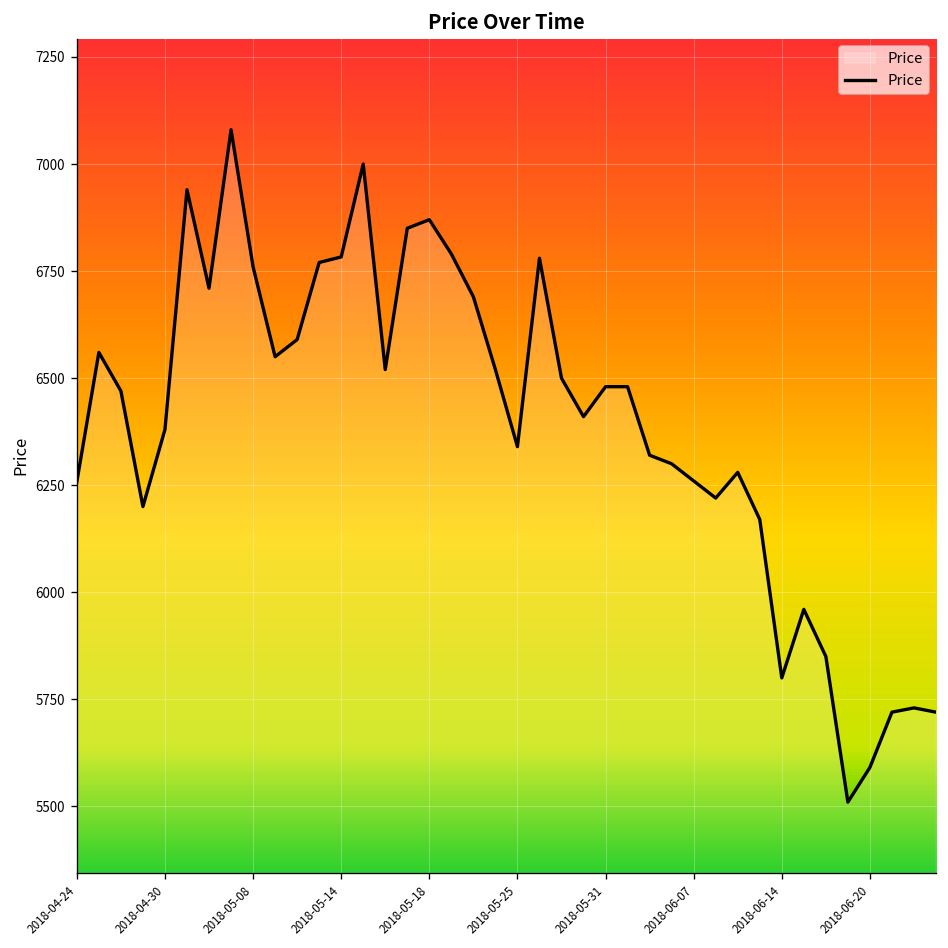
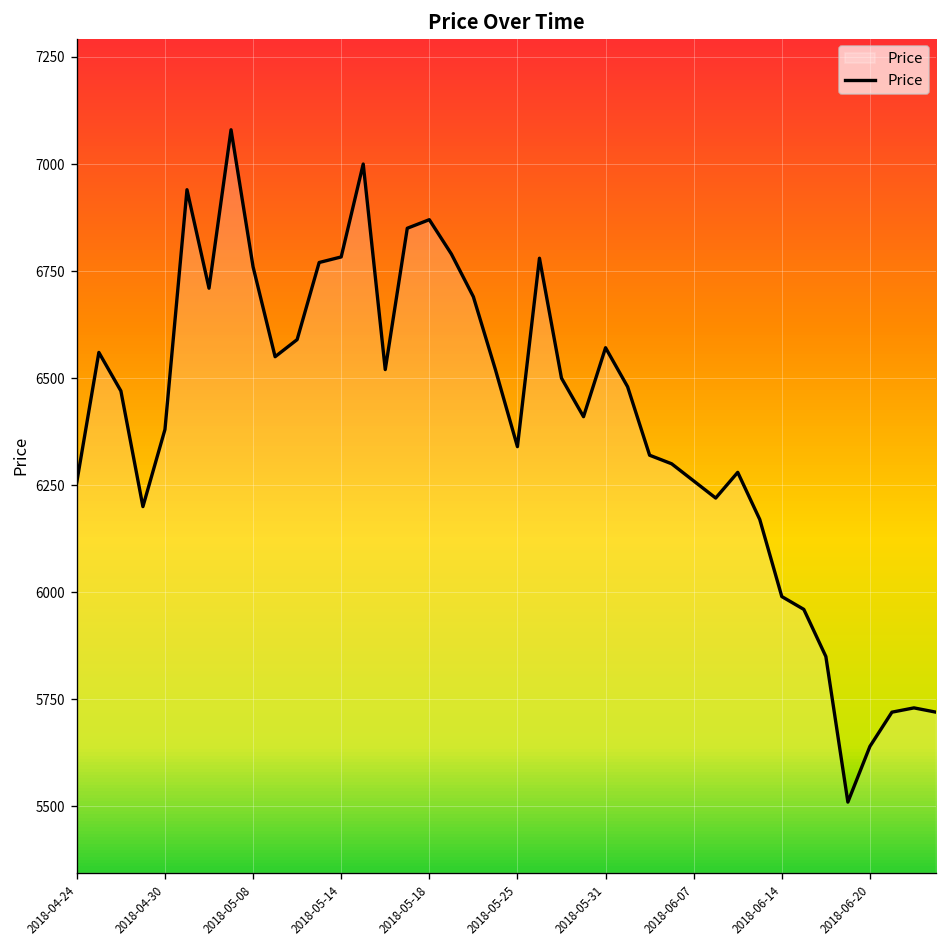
  {
    "2018-04-24": 6260,
    "2018-04-30": 6380,
    "2018-05-08": 6760,
    "2018-05-14": 6780,
    "2018-05-18": 6870,
    "2018-05-25": 6340,
-   "2018-05-31": 6480,
+   "2018-05-31": 6570,
    "2018-06-07": 6260,
-   "2018-06-14": 5800,
-   "2018-06-20": 5590
+   "2018-06-14": 5990,
+   "2018-06-20": 5640
  }
